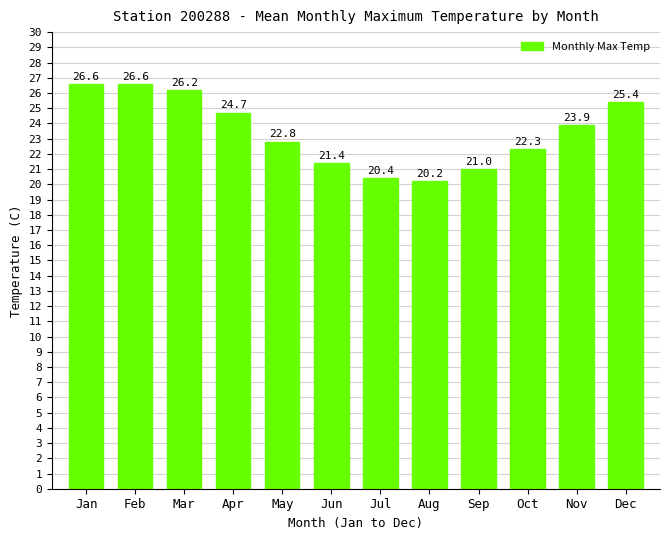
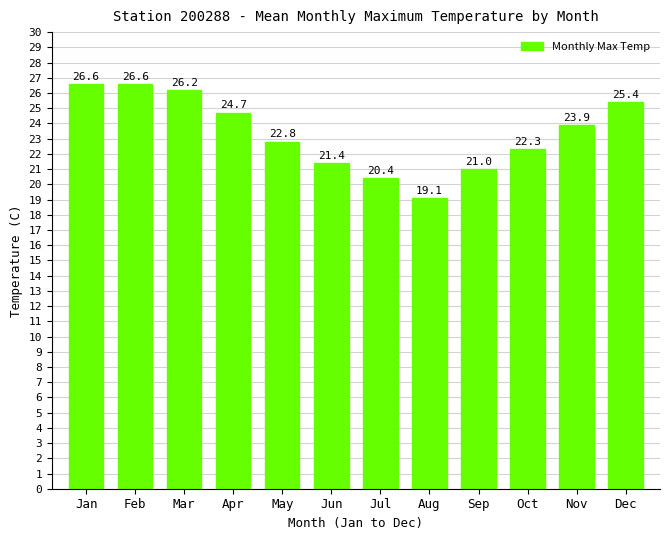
  {
    "Jan": 26.6,
    "Feb": 26.6,
    "Mar": 26.2,
    "Apr": 24.7,
    "May": 22.8,
    "Jun": 21.4,
    "Jul": 20.4,
-   "Aug": 20.2,
+   "Aug": 19.1,
    "Sep": 21.0,
    "Oct": 22.3,
    "Nov": 23.9,
    "Dec": 25.4
  }
